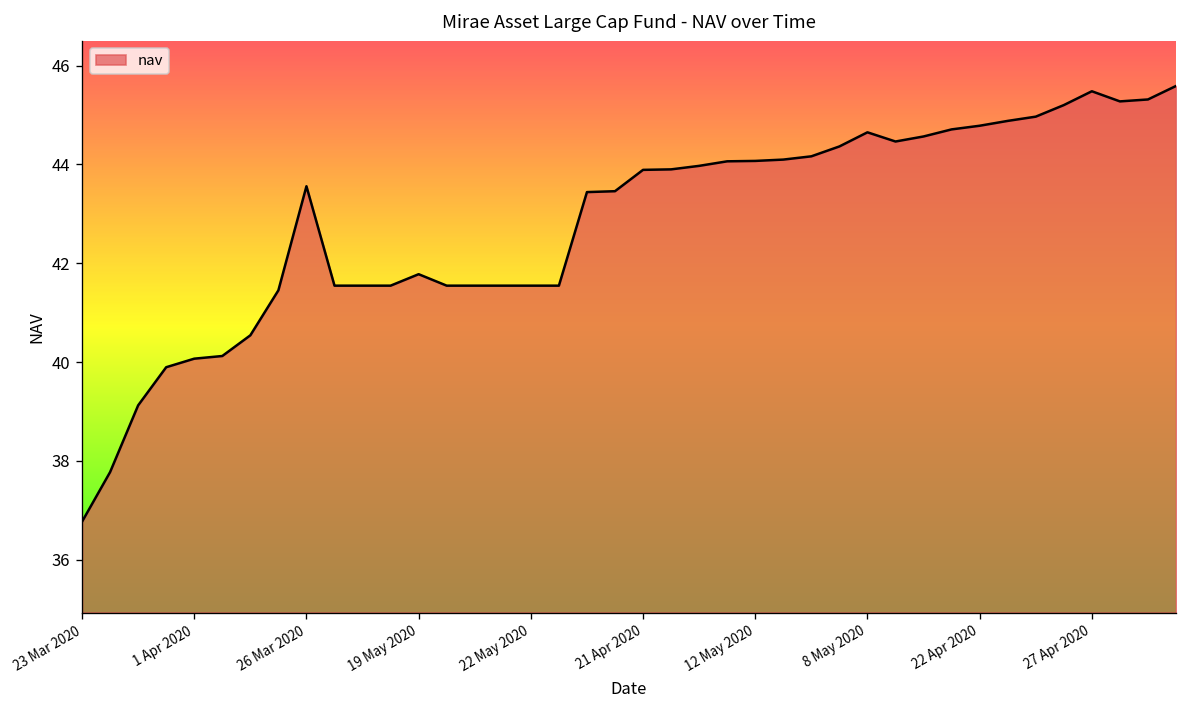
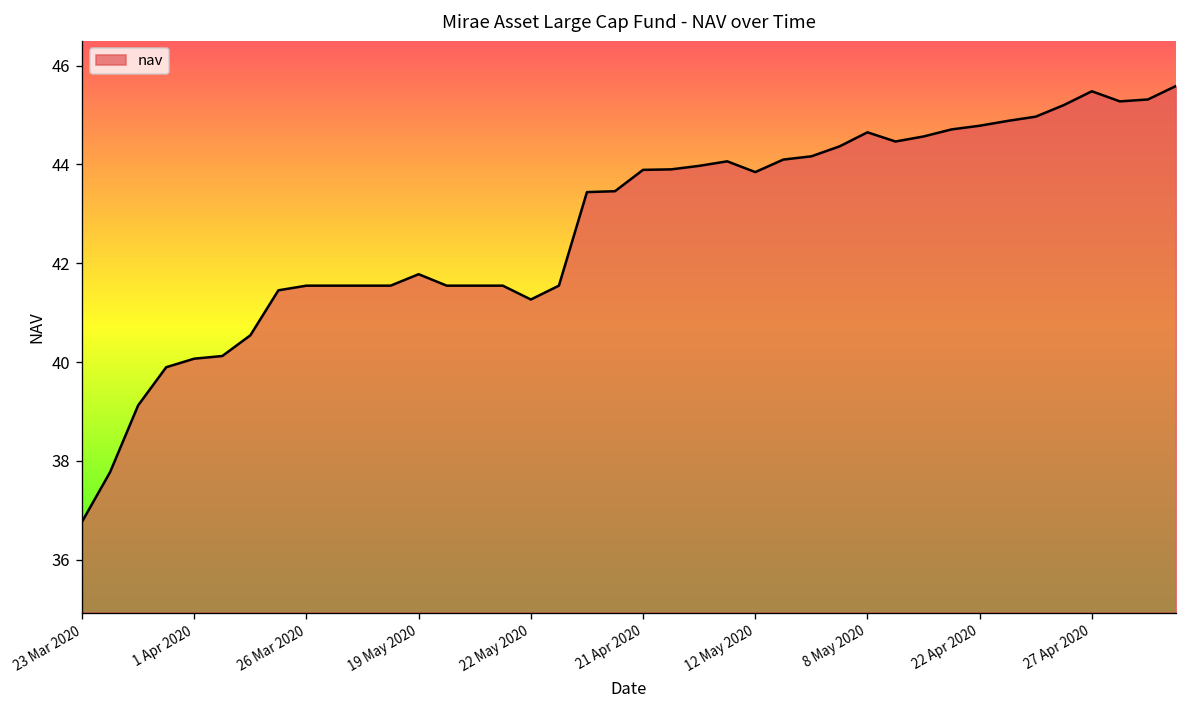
  {
    "23 Mar 2020": 36.8,
    "1 Apr 2020": 40.1,
-   "26 Mar 2020": 43.6,
+   "26 Mar 2020": 41.5,
    "19 May 2020": 41.8,
-   "22 May 2020": 41.5,
+   "22 May 2020": 41.3,
    "21 Apr 2020": 43.9,
-   "12 May 2020": 44.1,
+   "12 May 2020": 43.8,
    "8 May 2020": 44.7,
    "22 Apr 2020": 44.8,
    "27 Apr 2020": 45.5
  }
